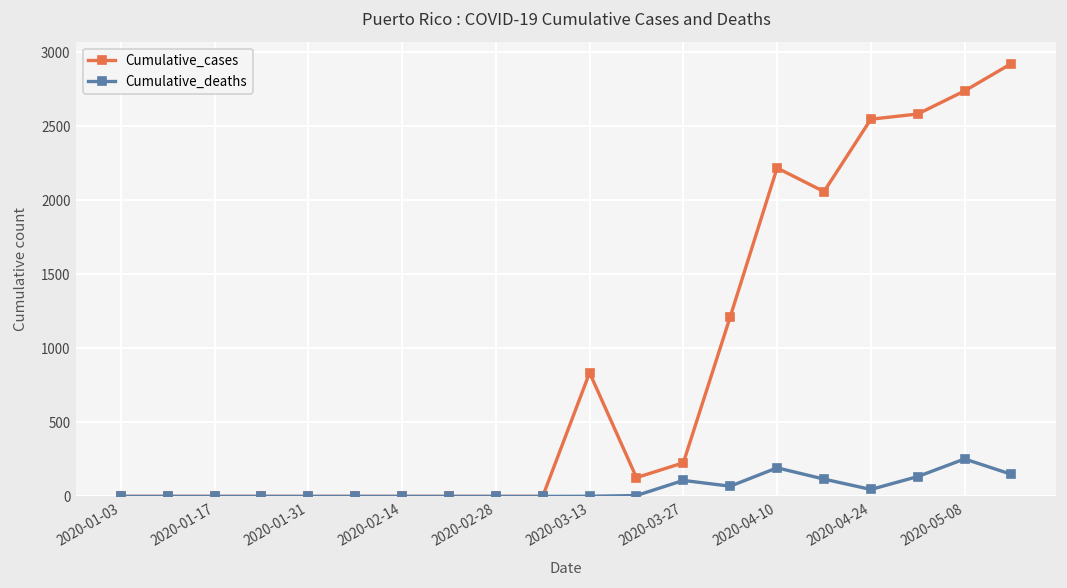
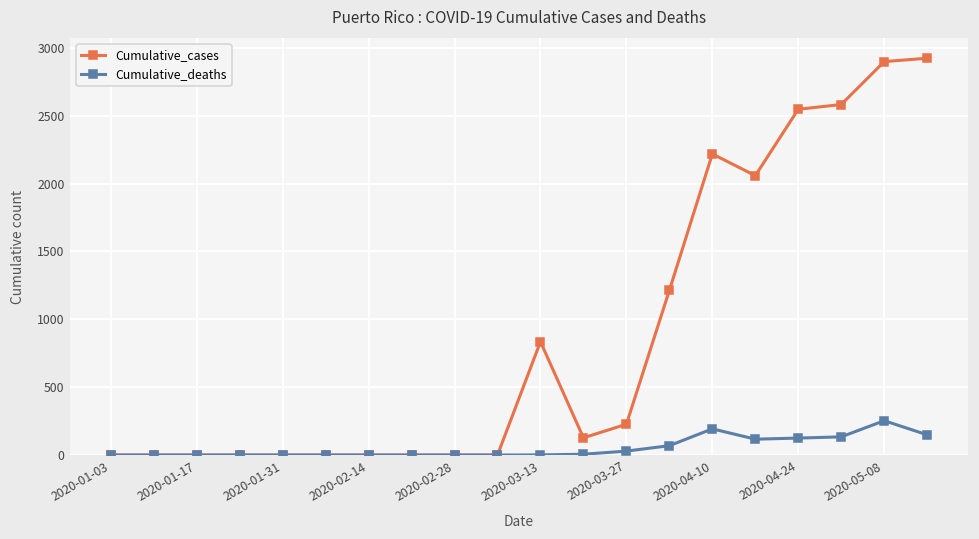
  {
    "Cumulative_cases": {
      "2020-03-13": 840,
      "2020-03-27": 230,
      "2020-04-10": 2220,
      "2020-04-24": 2550,
-     "2020-05-08": 2740
+     "2020-05-08": 2900
    },
    "Cumulative_deaths": {
      "2020-03-13": 0,
-     "2020-03-27": 110,
+     "2020-03-27": 30,
      "2020-04-10": 190,
-     "2020-04-24": 50,
+     "2020-04-24": 130,
      "2020-05-08": 250
    }
  }
